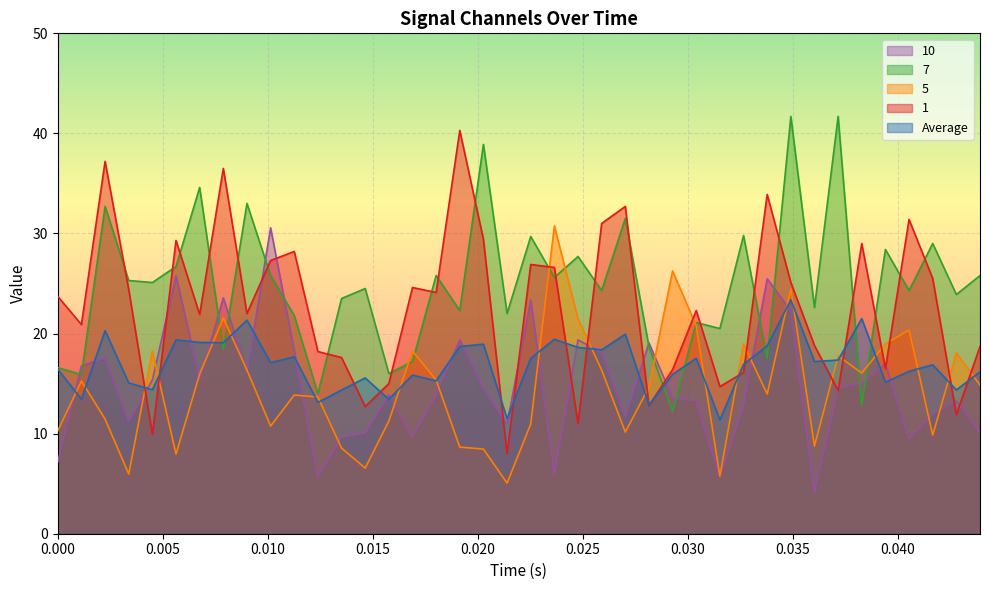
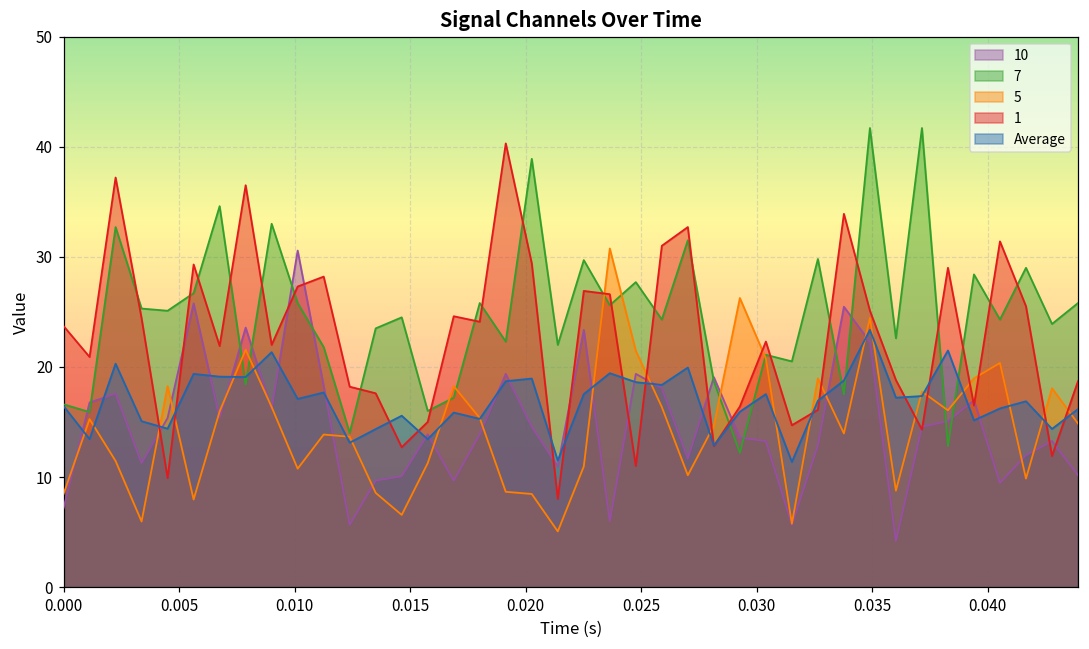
  {
    "10": {
      "0.000": 7.2
    },
    "5": {
-     "0.000": 10.3
+     "0.000": 8.5
    },
    "1": {
      "0.000": 23.7
    }
  }
